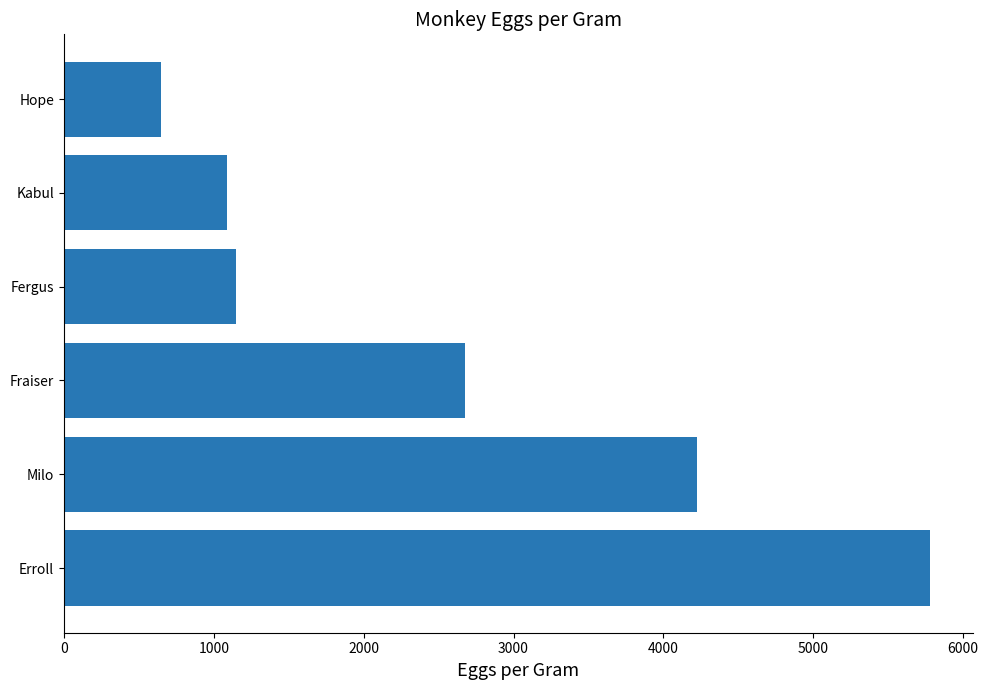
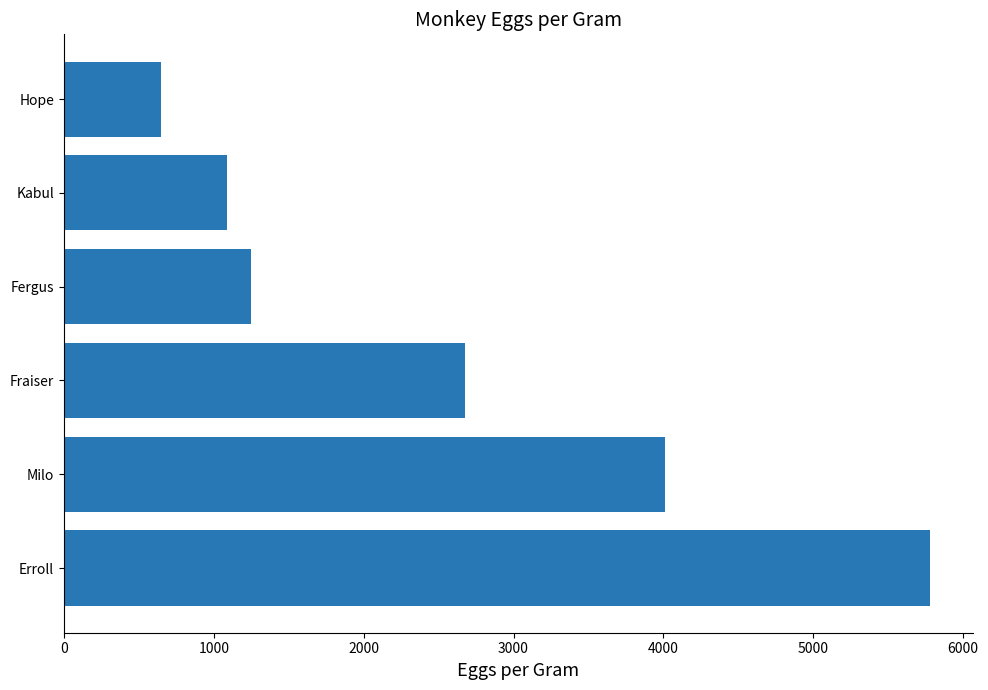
  {
    "Hope": 650,
    "Kabul": 1090,
-   "Fergus": 1150,
+   "Fergus": 1250,
    "Fraiser": 2670,
-   "Milo": 4230,
+   "Milo": 4010,
    "Erroll": 5780
  }
